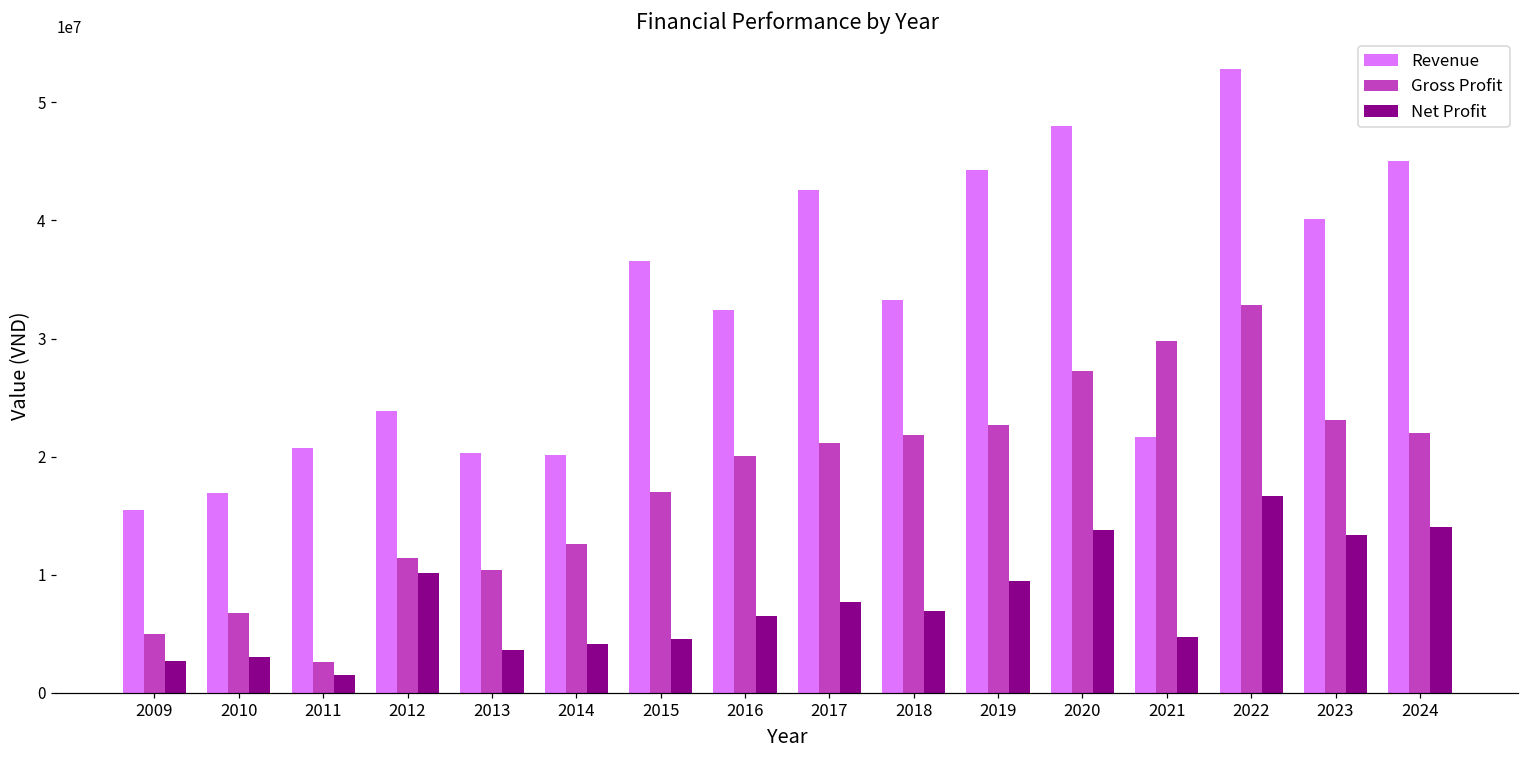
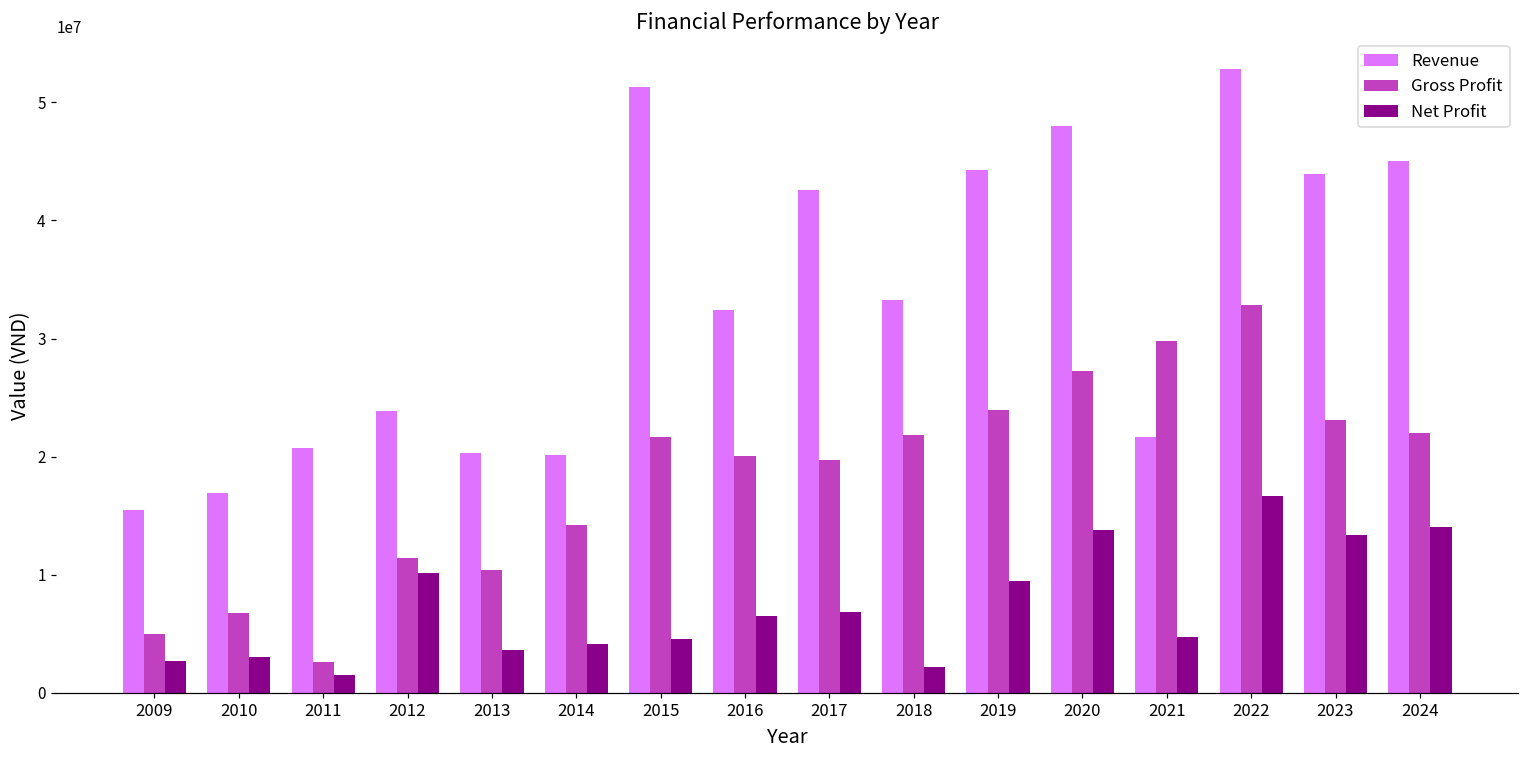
  {
    "Revenue": {
      "2009": 15500000,
      "2010": 16900000,
      "2011": 20800000,
      "2012": 23800000,
      "2013": 20300000,
      "2014": 20100000,
-     "2015": 36600000,
+     "2015": 51300000,
      "2016": 32400000,
      "2017": 42600000,
      "2018": 33200000,
      "2019": 44300000,
      "2020": 48000000,
      "2021": 21700000,
      "2022": 52800000,
-     "2023": 40200000,
+     "2023": 44000000,
      "2024": 45000000
    },
    "Gross Profit": {
      "2009": 5000000,
      "2010": 6700000,
      "2011": 2600000,
      "2012": 11500000,
      "2013": 10400000,
-     "2014": 12600000,
-     "2015": 17000000,
+     "2014": 14200000,
+     "2015": 21700000,
      "2016": 20000000,
-     "2017": 21100000,
+     "2017": 19700000,
      "2018": 21900000,
-     "2019": 22600000,
+     "2019": 24000000,
      "2020": 27300000,
      "2021": 29800000,
      "2022": 32800000,
      "2023": 23100000,
      "2024": 22000000
    },
    "Net Profit": {
      "2009": 2700000,
      "2010": 3000000,
      "2011": 1500000,
      "2012": 10200000,
      "2013": 3600000,
      "2014": 4100000,
      "2015": 4600000,
      "2016": 6500000,
-     "2017": 7700000,
-     "2018": 7000000,
+     "2017": 6900000,
+     "2018": 2200000,
      "2019": 9500000,
      "2020": 13800000,
      "2021": 4700000,
      "2022": 16600000,
      "2023": 13400000,
      "2024": 14100000
    }
  }
